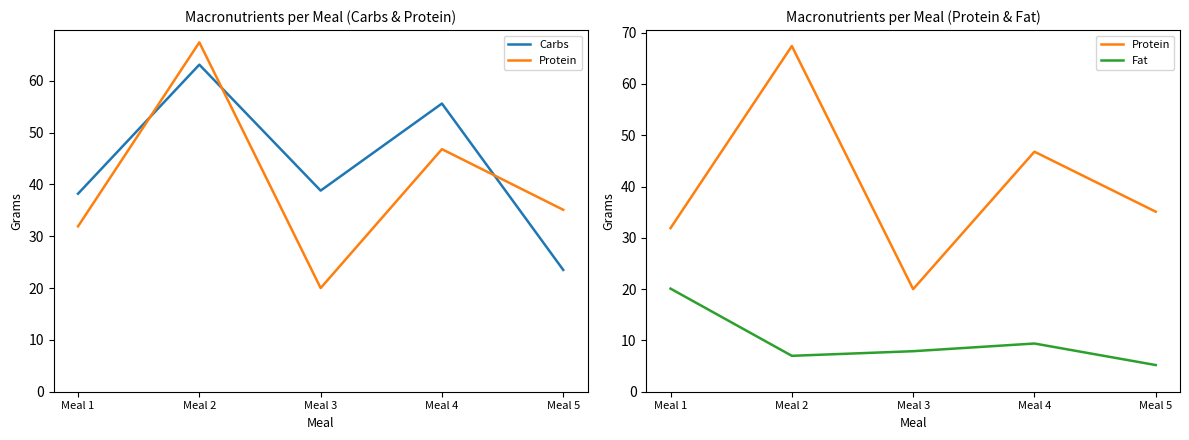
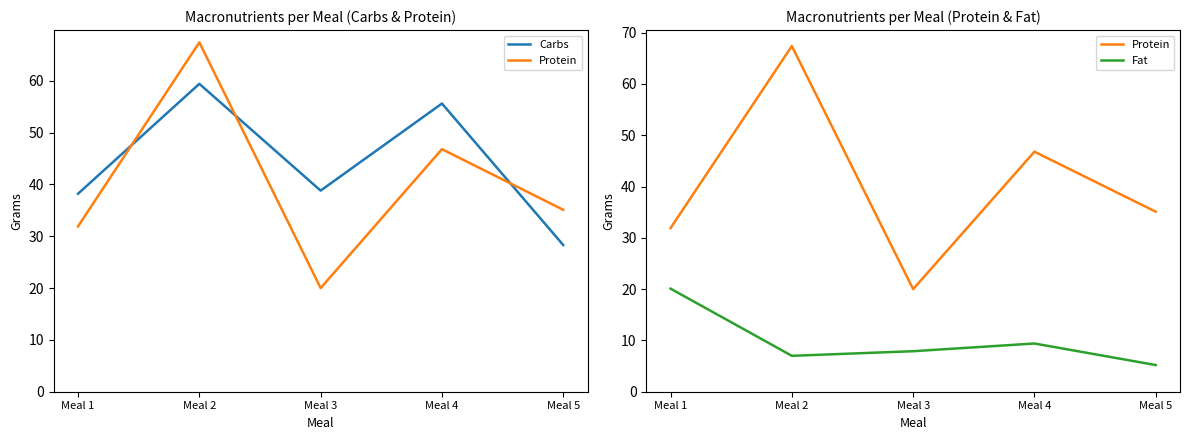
  {
    "Macronutrients per Meal (Carbs & Protein)": {
      "Carbs": {
        "Meal 1": 38,
-       "Meal 2": 63,
+       "Meal 2": 59,
        "Meal 3": 39,
        "Meal 4": 56,
-       "Meal 5": 24
+       "Meal 5": 28
      },
      "Protein": {
        "Meal 1": 32,
        "Meal 2": 67,
        "Meal 3": 20,
        "Meal 4": 47,
        "Meal 5": 35
      }
    },
    "Macronutrients per Meal (Protein & Fat)": {
      "Protein": {
        "Meal 1": 32,
        "Meal 2": 67,
        "Meal 3": 20,
        "Meal 4": 47,
        "Meal 5": 35
      },
      "Fat": {
        "Meal 1": 20,
        "Meal 2": 7,
        "Meal 3": 8,
        "Meal 4": 9,
        "Meal 5": 5
      }
    }
  }
